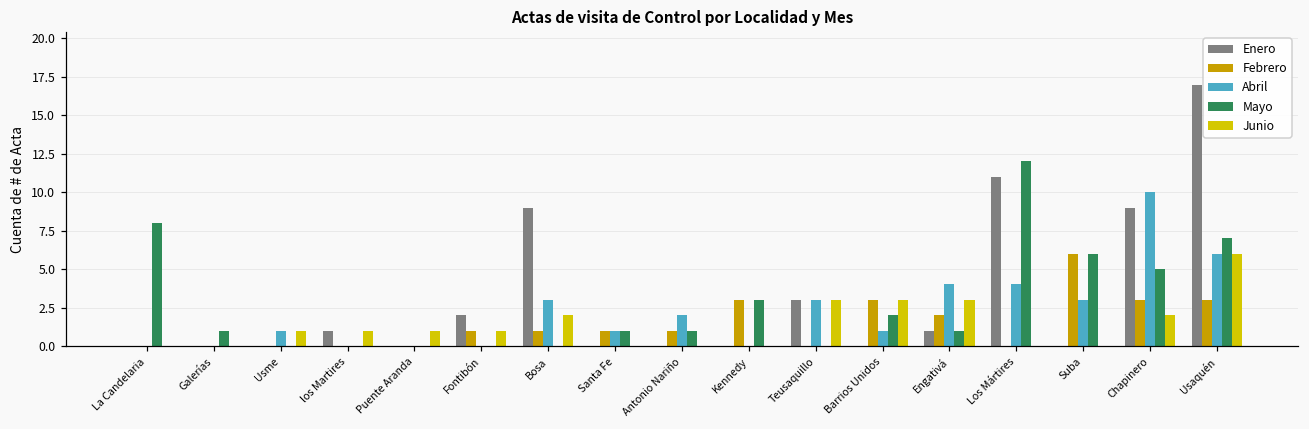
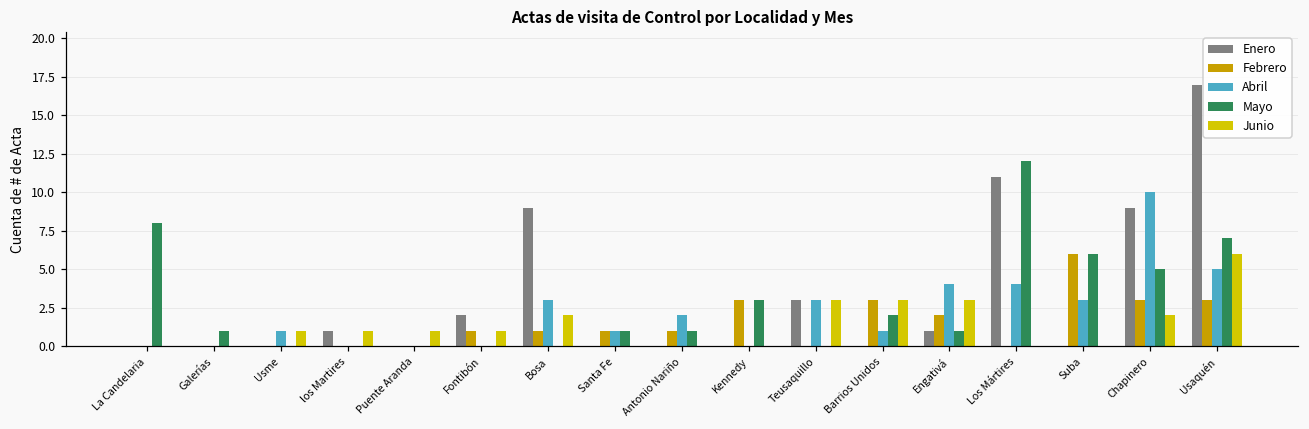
  {
    "Enero": {
      "La Candelaria": 0,
      "Galerías": 0,
      "Usme": 0,
      "los Martires": 1,
      "Puente Aranda": 0,
      "Fontibón": 2,
      "Bosa": 9,
      "Santa Fe": 0,
      "Antonio Nariño": 0,
      "Kennedy": 0,
      "Teusaquillo": 3,
      "Barrios Unidos": 0,
      "Engativá": 1,
      "Los Mártires": 11,
      "Suba": 0,
      "Chapinero": 9,
      "Usaquén": 17
    },
    "Abril": {
      "La Candelaria": 0,
      "Galerías": 0,
      "Usme": 1,
      "los Martires": 0,
      "Puente Aranda": 0,
      "Fontibón": 0,
      "Bosa": 3,
      "Santa Fe": 1,
      "Antonio Nariño": 2,
      "Kennedy": 0,
      "Teusaquillo": 3,
      "Barrios Unidos": 1,
      "Engativá": 4,
      "Los Mártires": 4,
      "Suba": 3,
      "Chapinero": 10,
-     "Usaquén": 6
+     "Usaquén": 5
    },
    "Mayo": {
      "La Candelaria": 8,
      "Galerías": 1,
      "Usme": 0,
      "los Martires": 0,
      "Puente Aranda": 0,
      "Fontibón": 0,
      "Bosa": 0,
      "Santa Fe": 1,
      "Antonio Nariño": 1,
      "Kennedy": 3,
      "Teusaquillo": 0,
      "Barrios Unidos": 2,
      "Engativá": 1,
      "Los Mártires": 12,
      "Suba": 6,
      "Chapinero": 5,
      "Usaquén": 7
    }
  }
